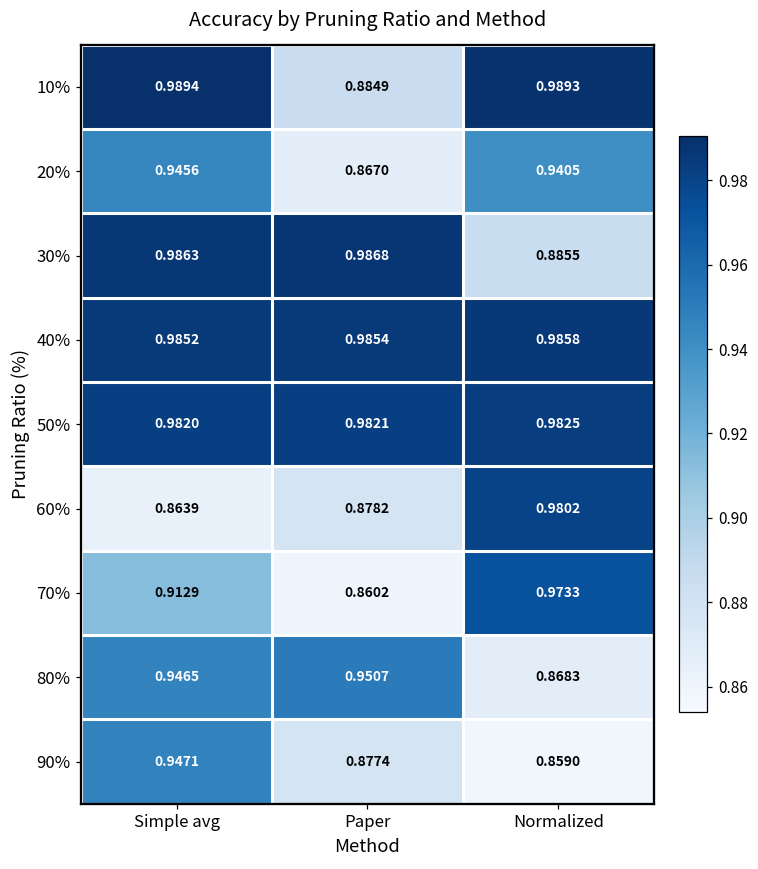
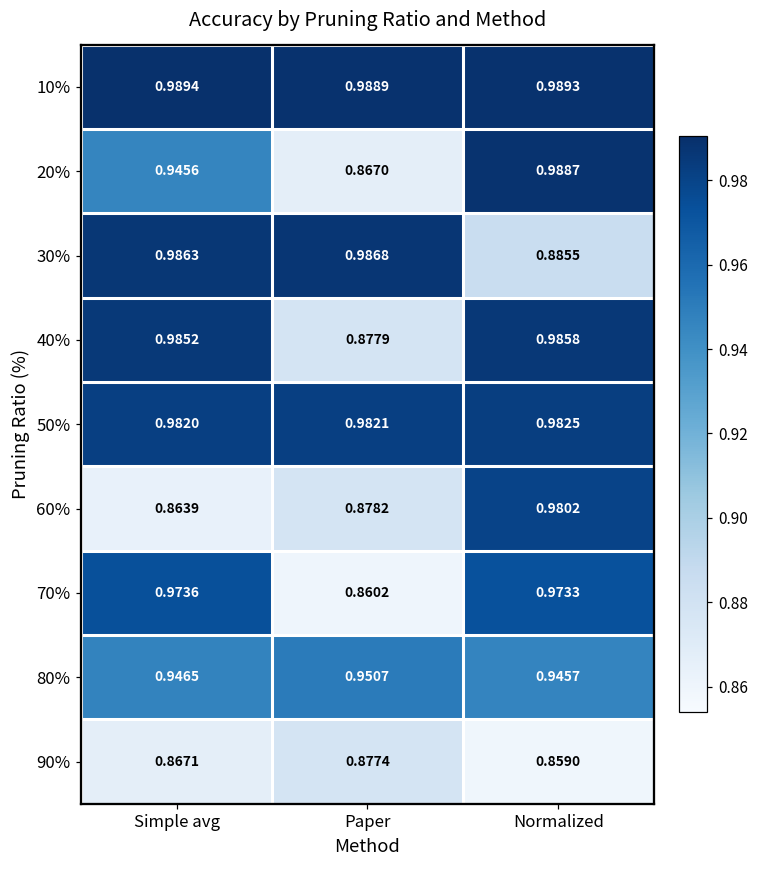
  {
    "10%": {
      "Simple avg": 0.9894,
-     "Paper": 0.8849,
+     "Paper": 0.9889,
      "Normalized": 0.9893
    },
    "20%": {
      "Simple avg": 0.9456,
      "Paper": 0.8670,
-     "Normalized": 0.9405
+     "Normalized": 0.9887
    },
    "30%": {
      "Simple avg": 0.9863,
      "Paper": 0.9868,
      "Normalized": 0.8855
    },
    "40%": {
      "Simple avg": 0.9852,
-     "Paper": 0.9854,
+     "Paper": 0.8779,
      "Normalized": 0.9858
    },
    "50%": {
      "Simple avg": 0.9820,
      "Paper": 0.9821,
      "Normalized": 0.9825
    },
    "60%": {
      "Simple avg": 0.8639,
      "Paper": 0.8782,
      "Normalized": 0.9802
    },
    "70%": {
-     "Simple avg": 0.9129,
+     "Simple avg": 0.9736,
      "Paper": 0.8602,
      "Normalized": 0.9733
    },
    "80%": {
      "Simple avg": 0.9465,
      "Paper": 0.9507,
-     "Normalized": 0.8683
+     "Normalized": 0.9457
    },
    "90%": {
-     "Simple avg": 0.9471,
+     "Simple avg": 0.8671,
      "Paper": 0.8774,
      "Normalized": 0.8590
    }
  }
